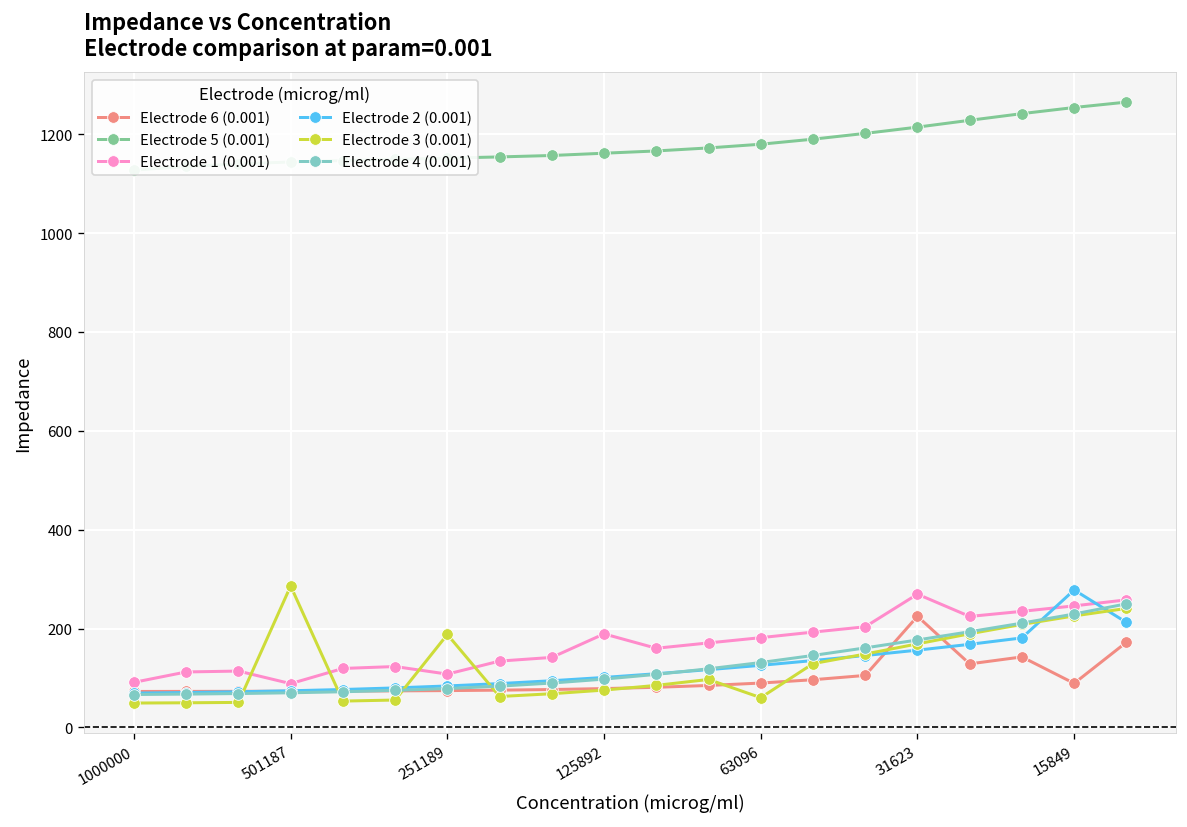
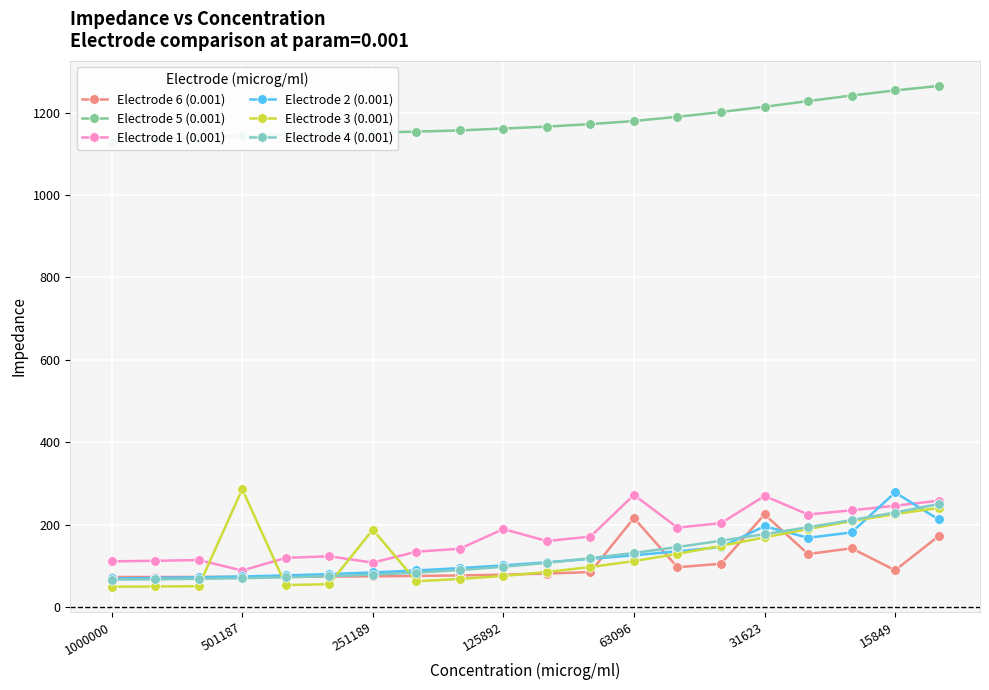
  {
    "Electrode 6 (0.001)": {
-     "63096": 90,
+     "63096": 220,
      "31623": 220,
      "15849": 90
    },
    "Electrode 1 (0.001)": {
-     "1000000": 90,
+     "1000000": 110,
      "501187": 90,
      "251189": 110,
      "125892": 190,
-     "63096": 180,
+     "63096": 270,
      "31623": 270,
      "15849": 250
    },
    "Electrode 2 (0.001)": {
-     "31623": 160,
+     "31623": 200,
      "15849": 280
    },
    "Electrode 3 (0.001)": {
      "1000000": 50,
      "501187": 290,
      "251189": 190,
-     "63096": 60,
+     "63096": 110,
      "31623": 170
    }
  }
